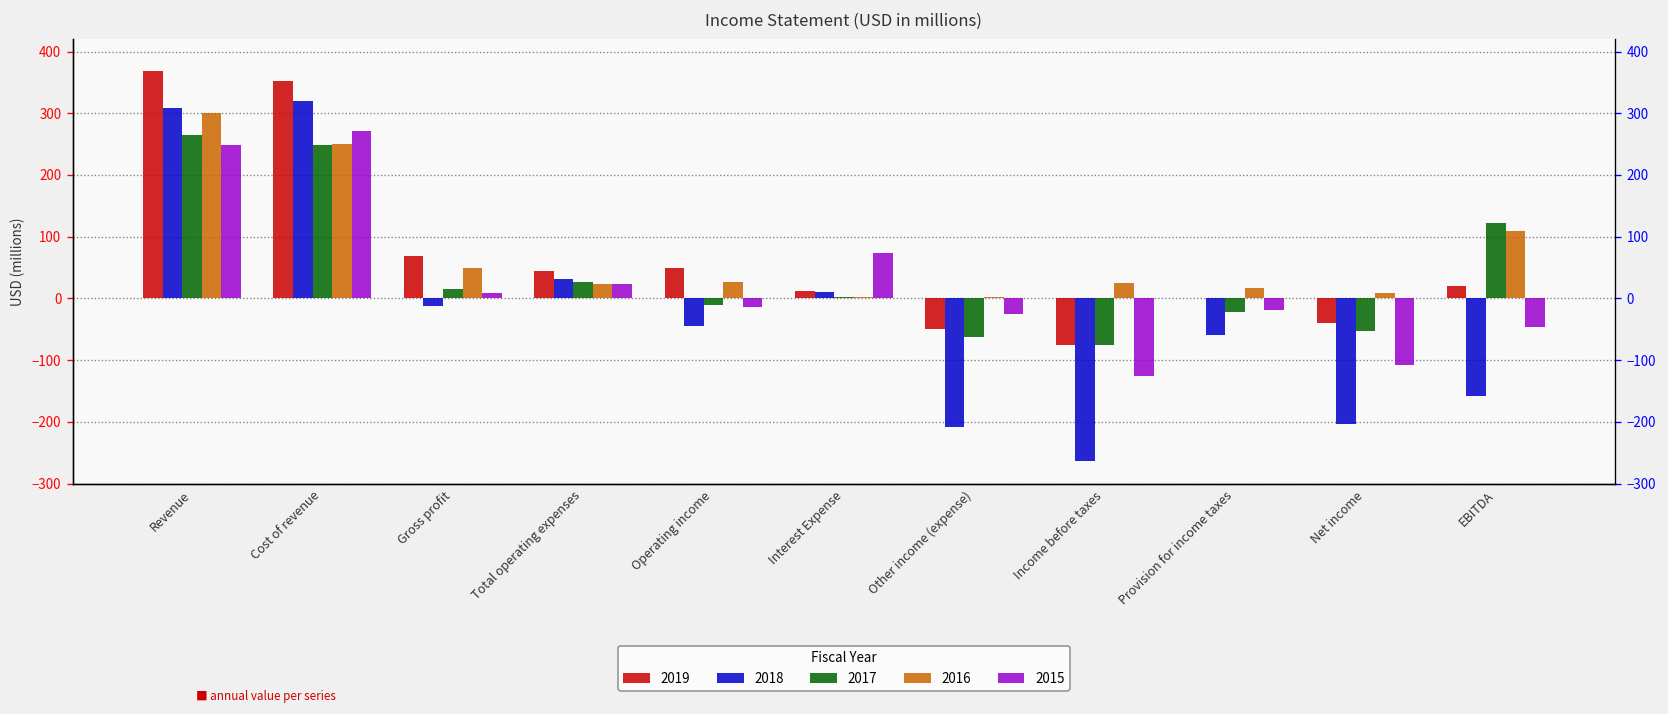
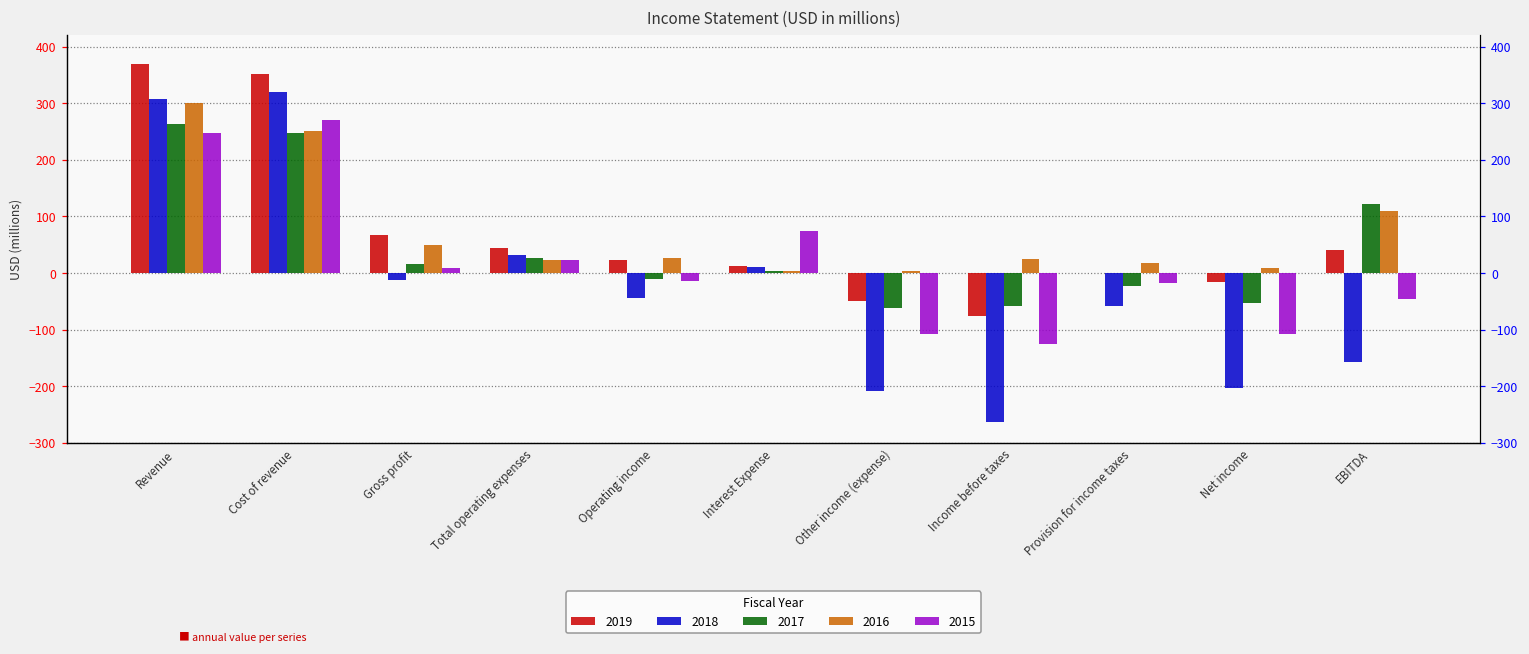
  {
    "2019": {
      "Revenue": 370,
      "Cost of revenue": 350,
      "Gross profit": 70,
      "Total operating expenses": 50,
-     "Operating income": 50,
+     "Operating income": 20,
      "Interest Expense": 10,
      "Other income (expense)": -50,
      "Income before taxes": -80,
-     "Net income": -40,
-     "EBITDA": 20
+     "Net income": -20,
+     "EBITDA": 40
    },
    "2017": {
      "Revenue": 260,
      "Cost of revenue": 250,
      "Gross profit": 20,
      "Total operating expenses": 30,
      "Operating income": -10,
      "Other income (expense)": -60,
-     "Income before taxes": -80,
+     "Income before taxes": -60,
      "Provision for income taxes": -20,
      "Net income": -50,
      "EBITDA": 120
    },
    "2016": {
      "Revenue": 300,
      "Cost of revenue": 250,
      "Gross profit": 50,
      "Total operating expenses": 20,
      "Operating income": 30,
      "Income before taxes": 30,
      "Provision for income taxes": 20,
      "Net income": 10,
      "EBITDA": 110
    },
    "2015": {
      "Revenue": 250,
      "Cost of revenue": 270,
      "Gross profit": 10,
      "Total operating expenses": 20,
      "Operating income": -10,
      "Interest Expense": 70,
-     "Other income (expense)": -30,
+     "Other income (expense)": -110,
      "Income before taxes": -130,
      "Provision for income taxes": -20,
      "Net income": -110,
      "EBITDA": -50
    }
  }
